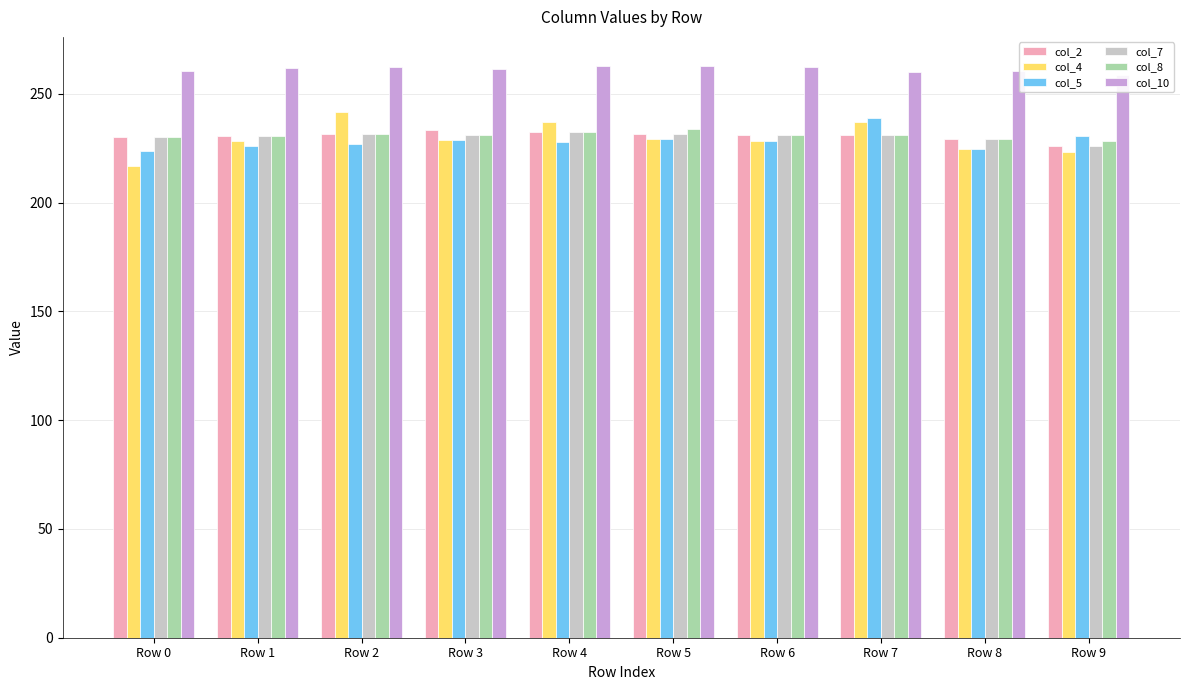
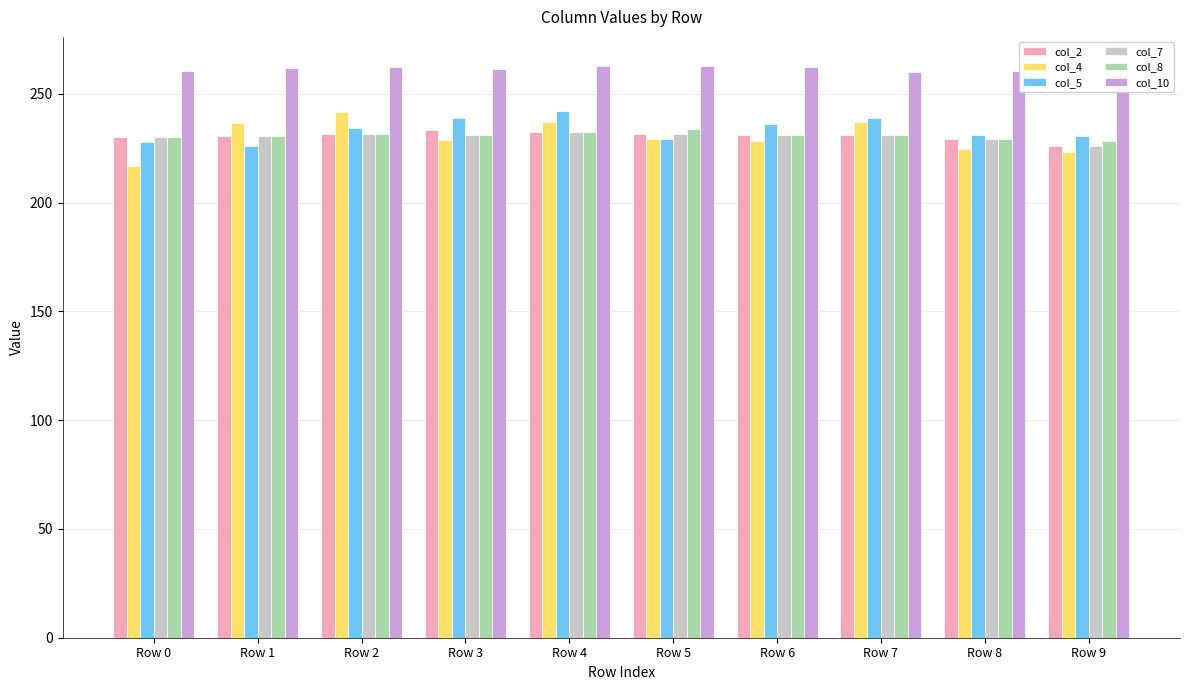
  {
    "col_4": {
      "Row 0": 217,
-     "Row 1": 228,
+     "Row 1": 237,
      "Row 2": 242,
      "Row 3": 229,
      "Row 4": 237,
      "Row 5": 229,
      "Row 6": 229,
      "Row 7": 237,
      "Row 8": 225,
      "Row 9": 224
    },
    "col_5": {
-     "Row 0": 224,
+     "Row 0": 228,
      "Row 1": 226,
-     "Row 2": 227,
-     "Row 3": 229,
-     "Row 4": 228,
+     "Row 2": 235,
+     "Row 3": 239,
+     "Row 4": 242,
      "Row 5": 229,
-     "Row 6": 229,
+     "Row 6": 236,
      "Row 7": 239,
-     "Row 8": 225,
+     "Row 8": 231,
      "Row 9": 231
    }
  }
